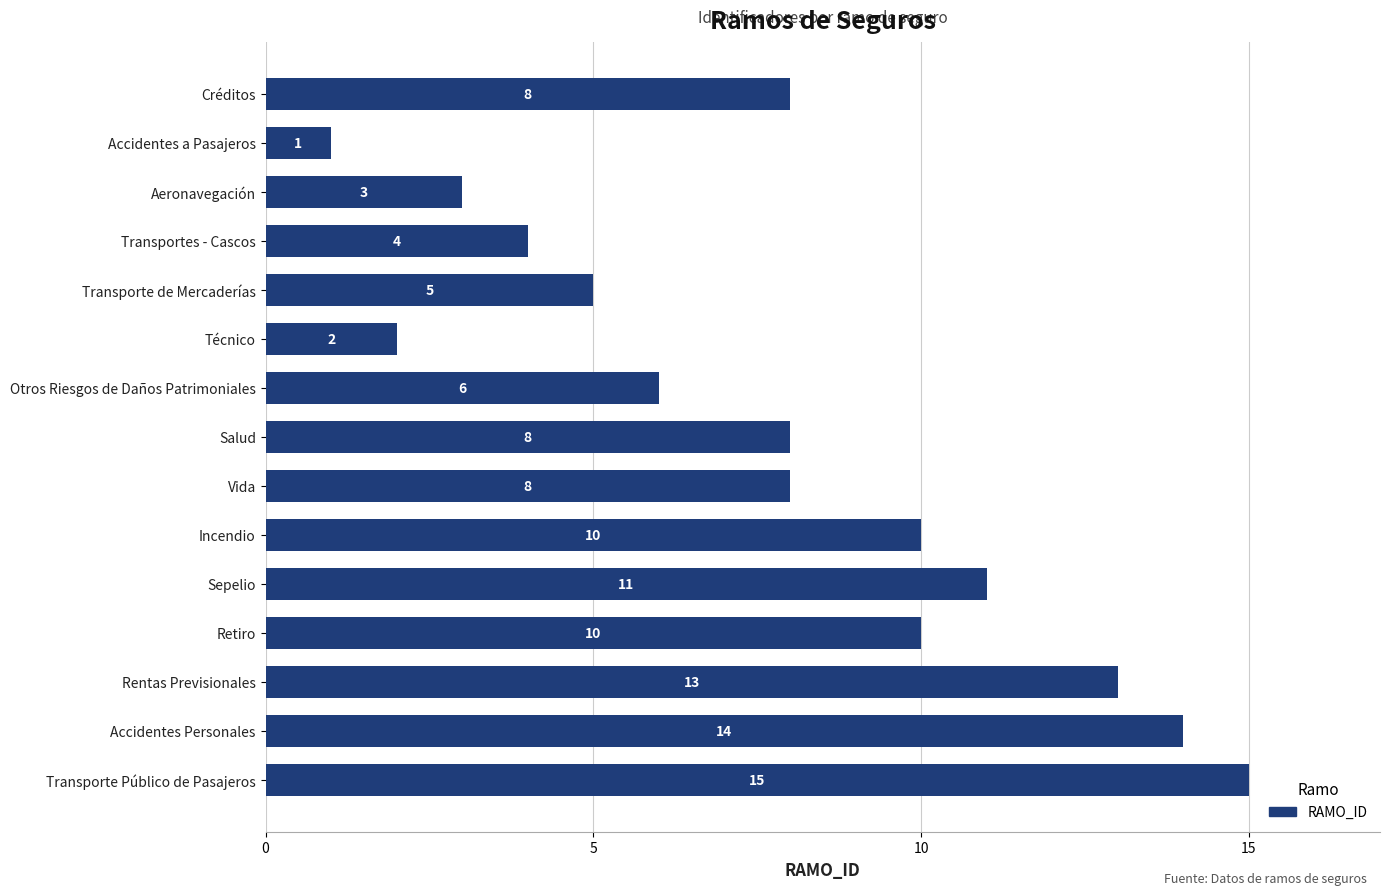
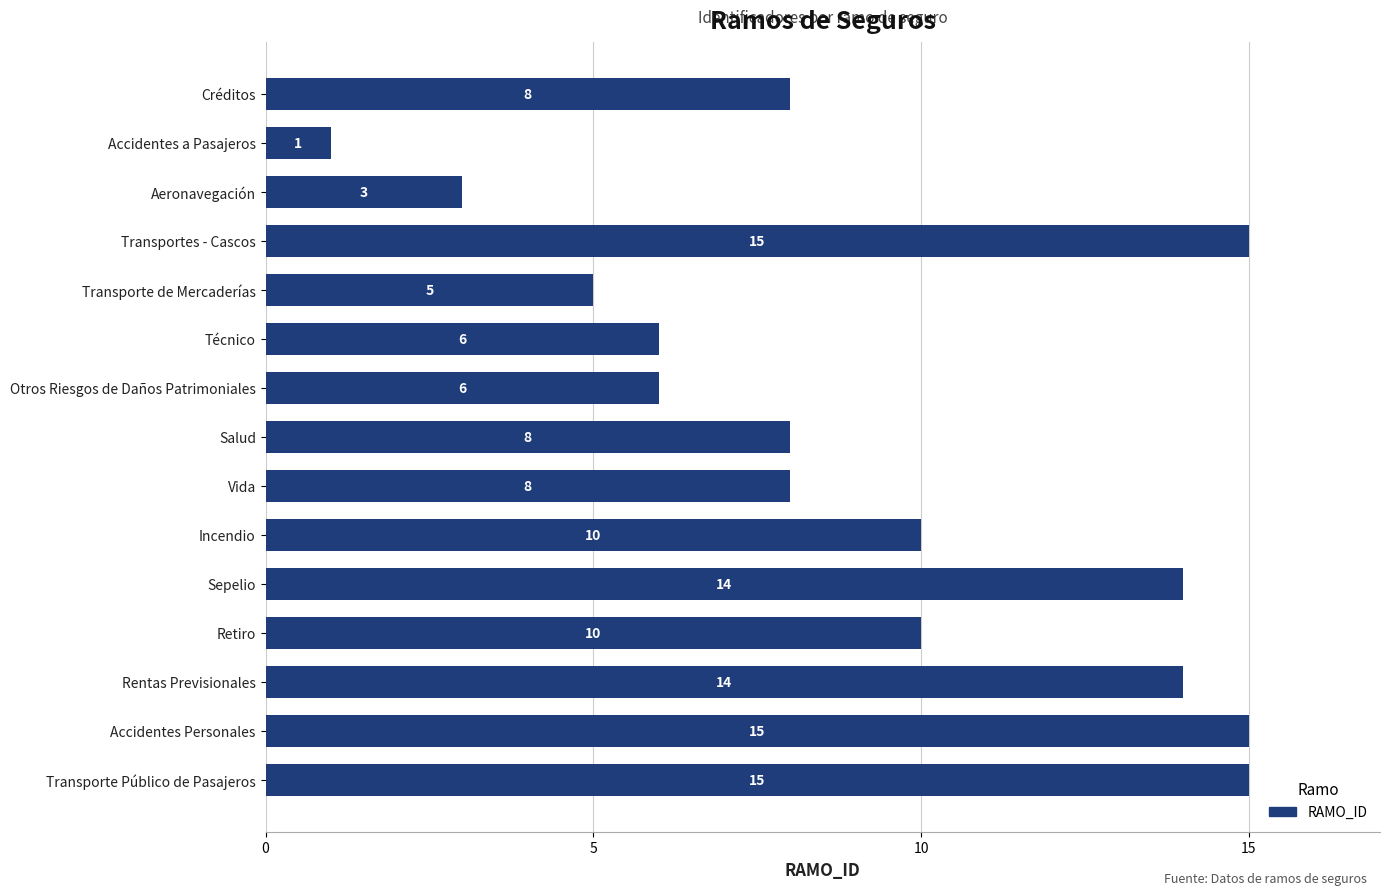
  {
    "Créditos": 8,
    "Accidentes a Pasajeros": 1,
    "Aeronavegación": 3,
-   "Transportes - Cascos": 4,
+   "Transportes - Cascos": 15,
    "Transporte de Mercaderías": 5,
-   "Técnico": 2,
+   "Técnico": 6,
    "Otros Riesgos de Daños Patrimoniales": 6,
    "Salud": 8,
    "Vida": 8,
    "Incendio": 10,
-   "Sepelio": 11,
+   "Sepelio": 14,
    "Retiro": 10,
-   "Rentas Previsionales": 13,
-   "Accidentes Personales": 14,
+   "Rentas Previsionales": 14,
+   "Accidentes Personales": 15,
    "Transporte Público de Pasajeros": 15
  }
